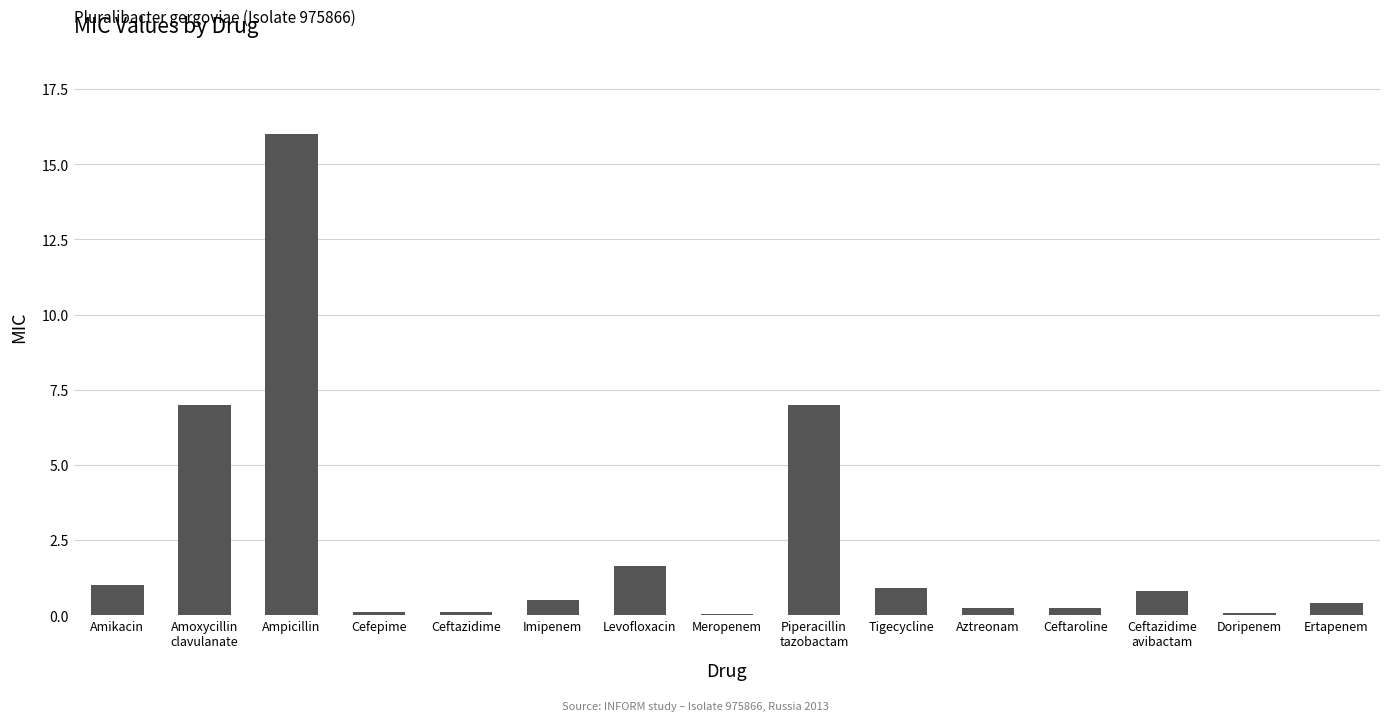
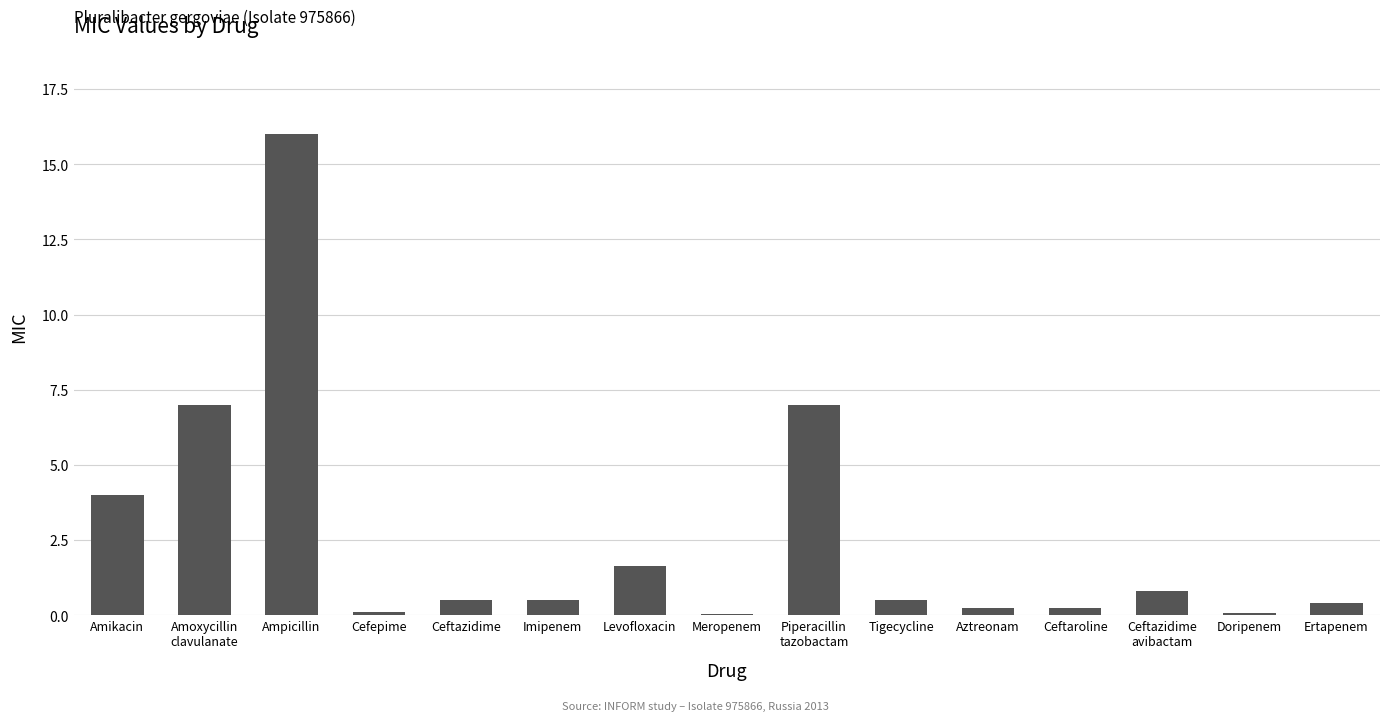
  {
-   "Amikacin": 1,
+   "Amikacin": 4,
    "Amoxycillin clavulanate": 7.0,
    "Ampicillin": 16.0,
    "Cefepime": 0.1,
-   "Ceftazidime": 0.1,
+   "Ceftazidime": 0.5,
    "Imipenem": 0.5,
    "Levofloxacin": 1.7,
    "Piperacillin tazobactam": 7.0,
-   "Tigecycline": 0.9,
+   "Tigecycline": 0.5,
    "Aztreonam": 0.3,
    "Ceftaroline": 0.3,
    "Ceftazidime avibactam": 0.8,
    "Ertapenem": 0.4
  }
